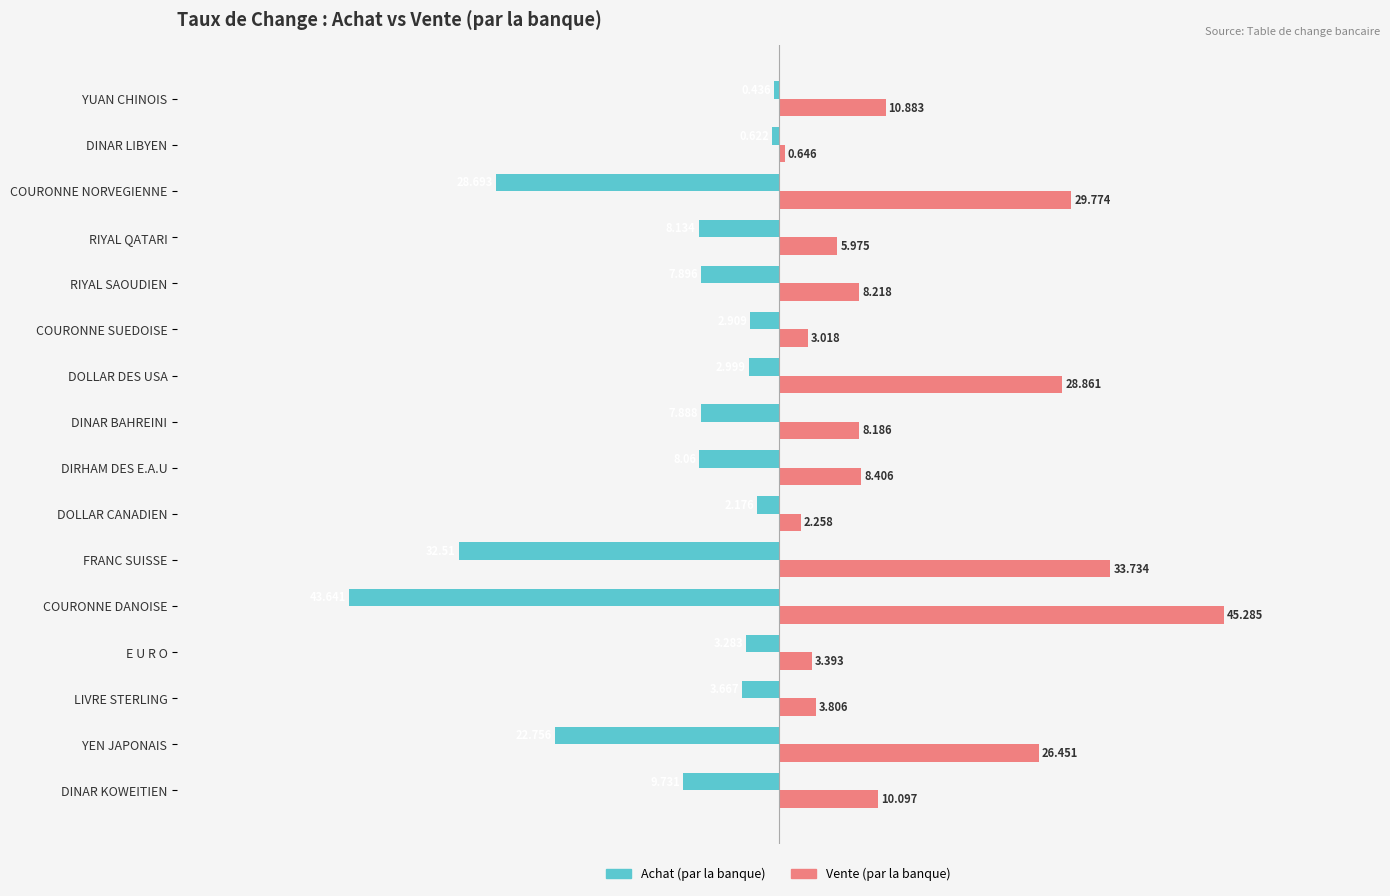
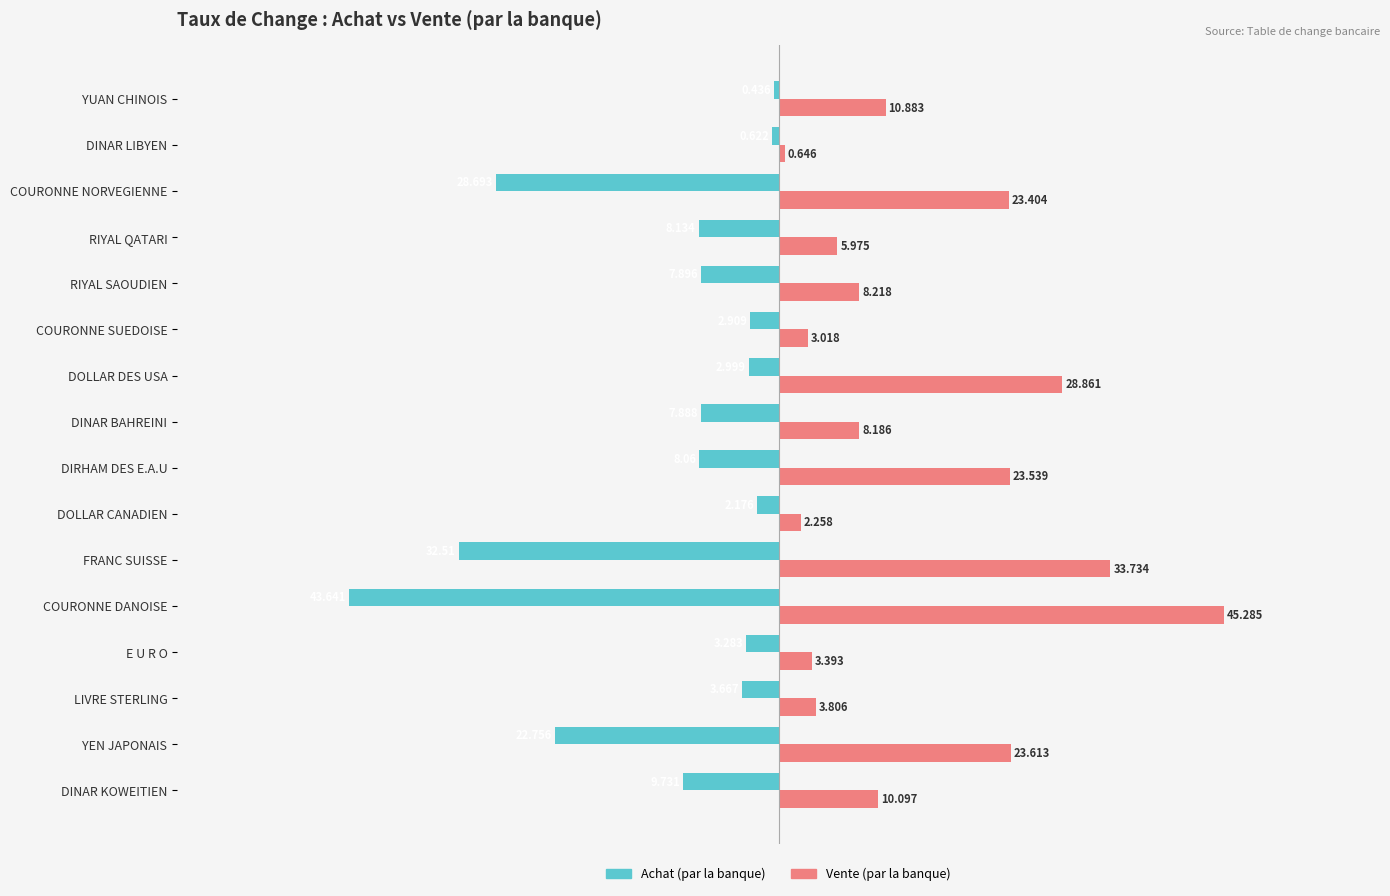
  {
    "Vente (par la banque)": {
      "YUAN CHINOIS": 10.883,
      "DINAR LIBYEN": 0.646,
-     "COURONNE NORVEGIENNE": 29.774,
+     "COURONNE NORVEGIENNE": 23.404,
      "RIYAL QATARI": 5.975,
      "RIYAL SAOUDIEN": 8.218,
      "COURONNE SUEDOISE": 3.018,
      "DOLLAR DES USA": 28.861,
      "DINAR BAHREINI": 8.186,
-     "DIRHAM DES E.A.U": 8.406,
+     "DIRHAM DES E.A.U": 23.539,
      "DOLLAR CANADIEN": 2.258,
      "FRANC SUISSE": 33.734,
      "COURONNE DANOISE": 45.285,
      "E U R O": 3.393,
      "LIVRE STERLING": 3.806,
-     "YEN JAPONAIS": 26.451,
+     "YEN JAPONAIS": 23.613,
      "DINAR KOWEITIEN": 10.097
    }
  }
